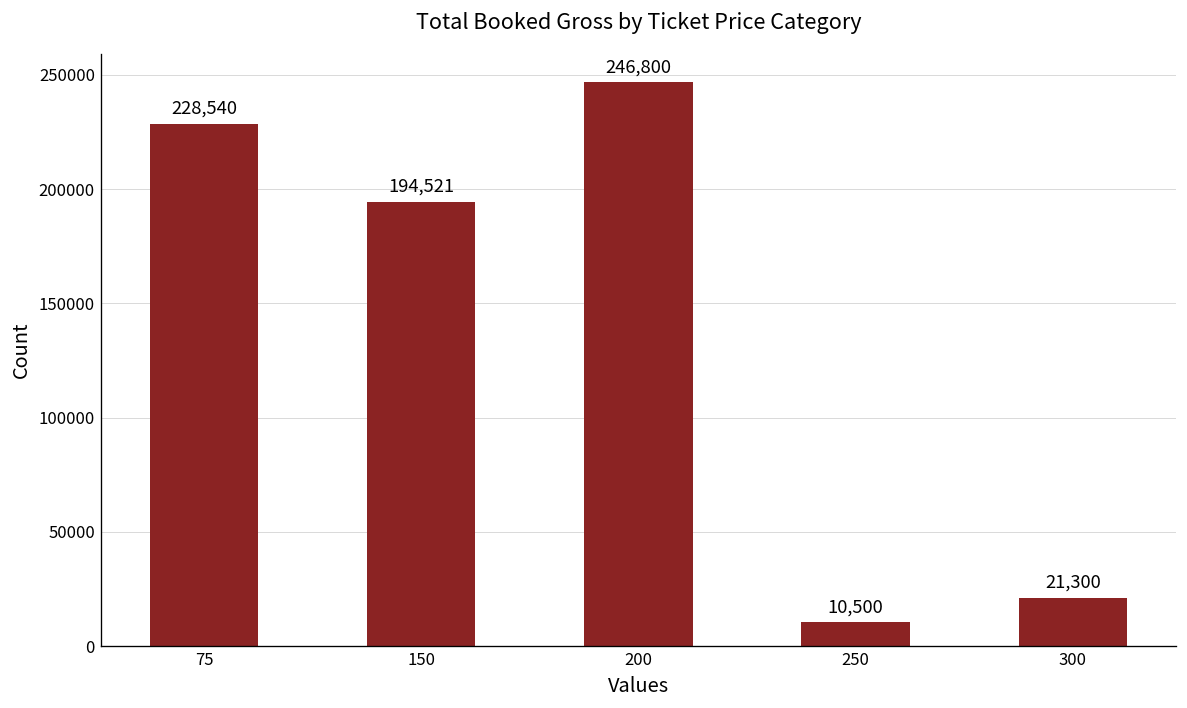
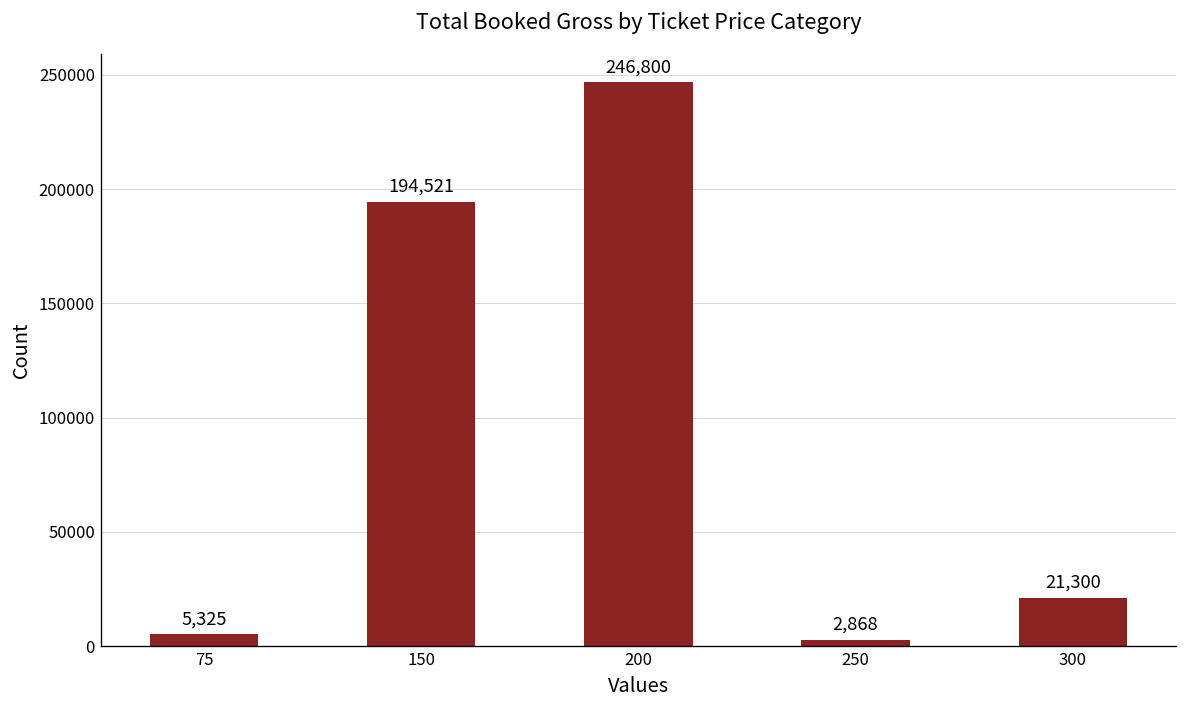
  {
-   "75": "228,540",
+   "75": "5,325",
    "150": "194,521",
    "200": "246,800",
-   "250": "10,500",
+   "250": "2,868",
    "300": "21,300"
  }
